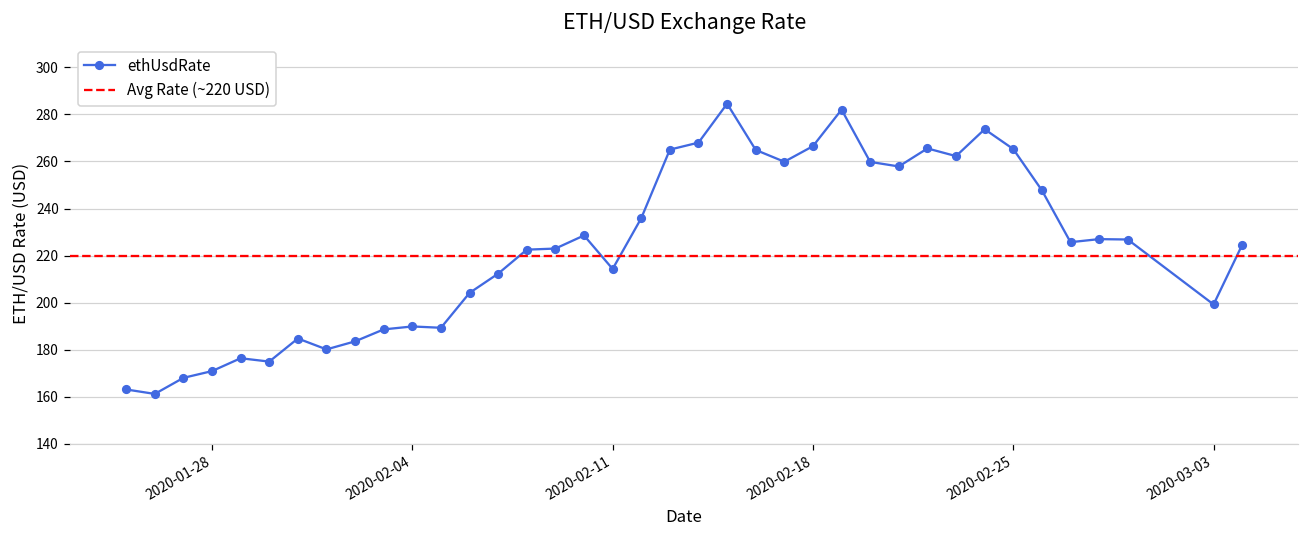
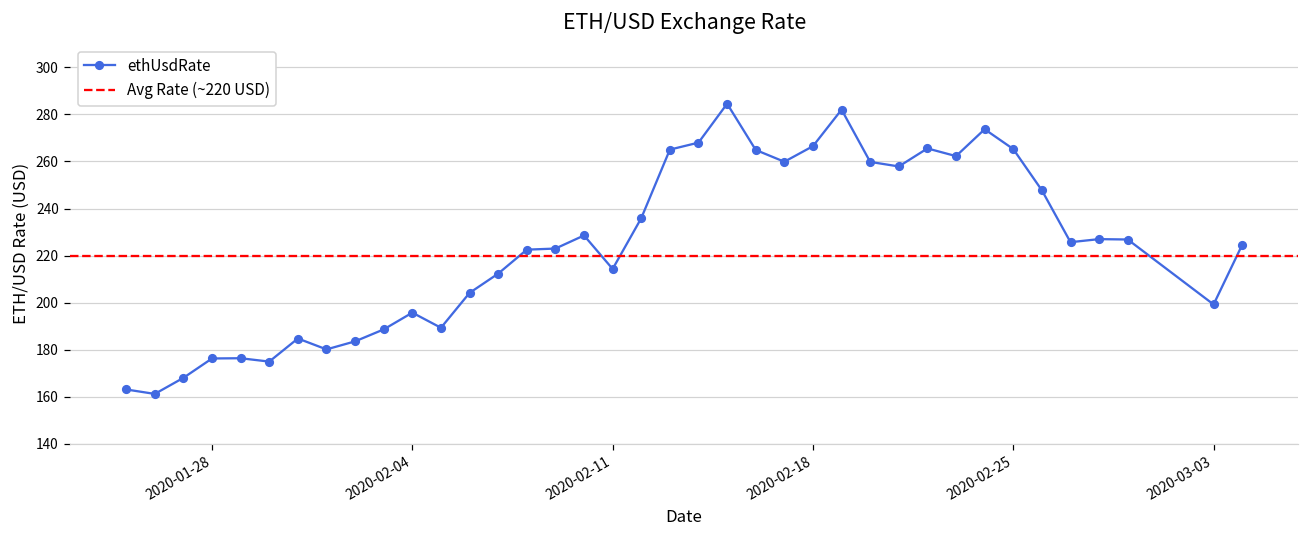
  {
-   "2020-01-28": 171,
-   "2020-02-04": 190,
+   "2020-01-28": 176,
+   "2020-02-04": 196,
    "2020-02-11": 214,
    "2020-02-18": 267,
    "2020-02-25": 265,
    "2020-03-03": 199
  }
